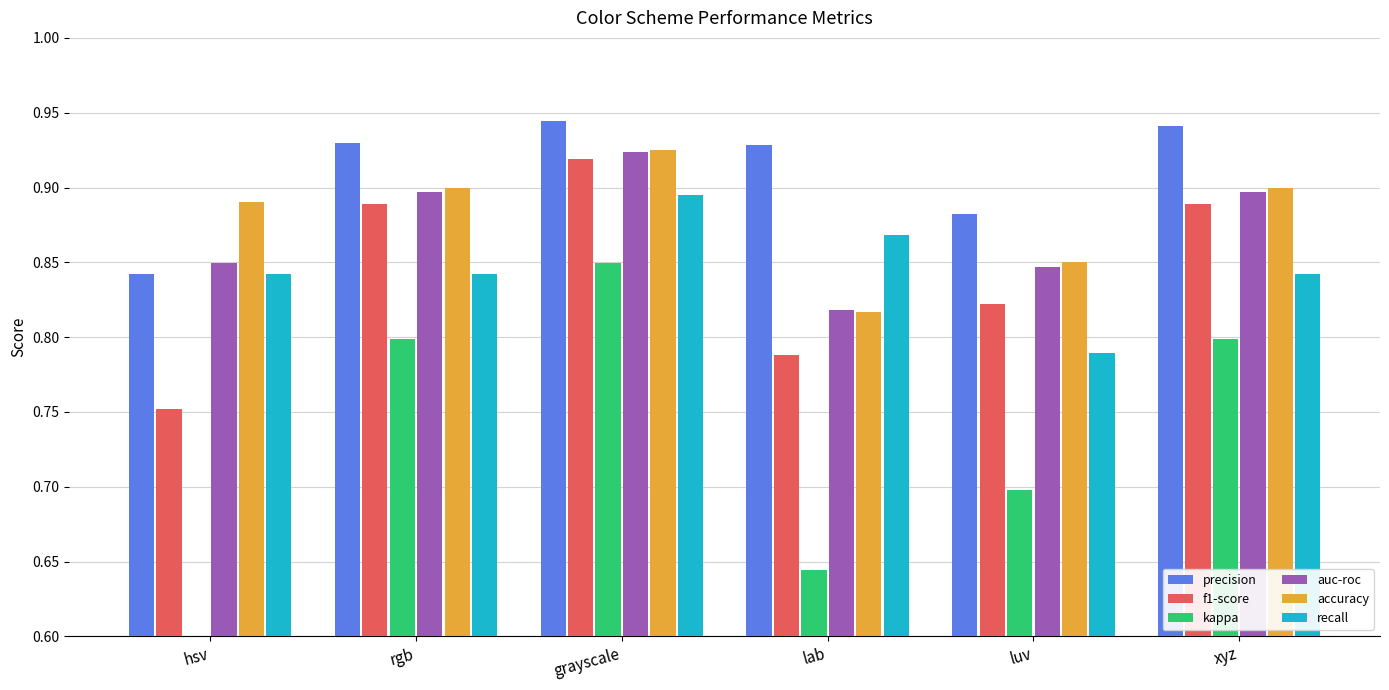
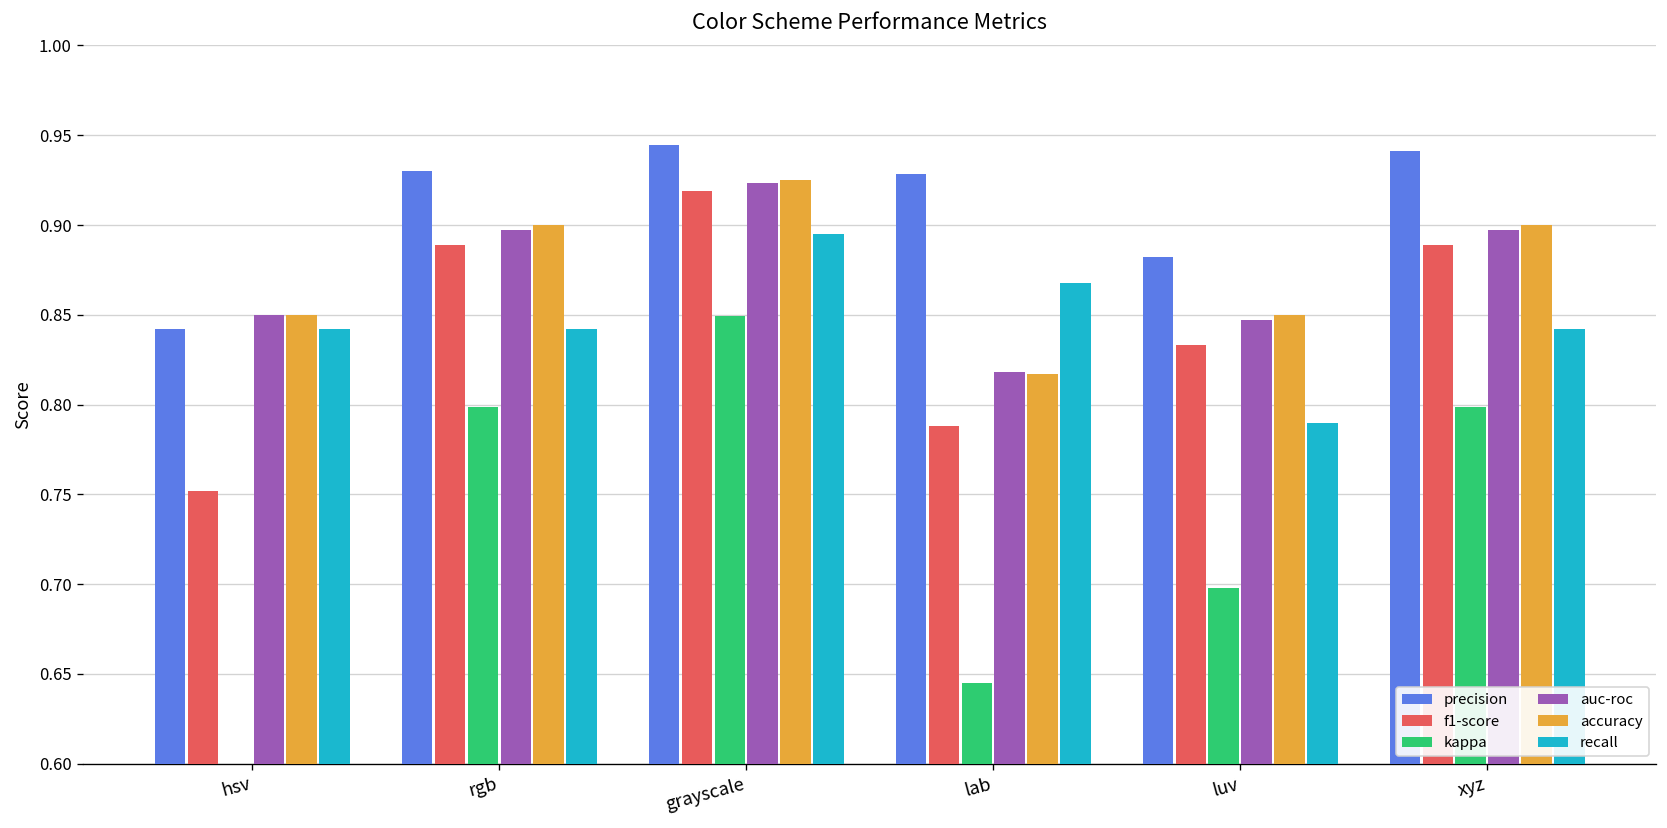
  {
    "precision": {
      "hsv": 0.842,
      "rgb": 0.930,
      "grayscale": 0.944,
      "lab": 0.929,
      "luv": 0.882,
      "xyz": 0.941
    },
    "f1-score": {
      "hsv": 0.752,
      "rgb": 0.889,
      "grayscale": 0.919,
      "lab": 0.788,
-     "luv": 0.822,
+     "luv": 0.833,
      "xyz": 0.889
    },
    "kappa": {
      "rgb": 0.798,
      "grayscale": 0.849,
      "lab": 0.645,
      "luv": 0.698,
      "xyz": 0.798
    },
    "auc-roc": {
      "hsv": 0.850,
      "rgb": 0.897,
      "grayscale": 0.924,
      "lab": 0.818,
      "luv": 0.847,
      "xyz": 0.897
    },
    "accuracy": {
-     "hsv": 0.89,
+     "hsv": 0.85,
      "rgb": 0.90,
      "grayscale": 0.925,
      "lab": 0.817,
      "luv": 0.85,
      "xyz": 0.90
    },
    "recall": {
      "hsv": 0.842,
      "rgb": 0.842,
      "grayscale": 0.895,
      "lab": 0.868,
      "luv": 0.789,
      "xyz": 0.842
    }
  }
